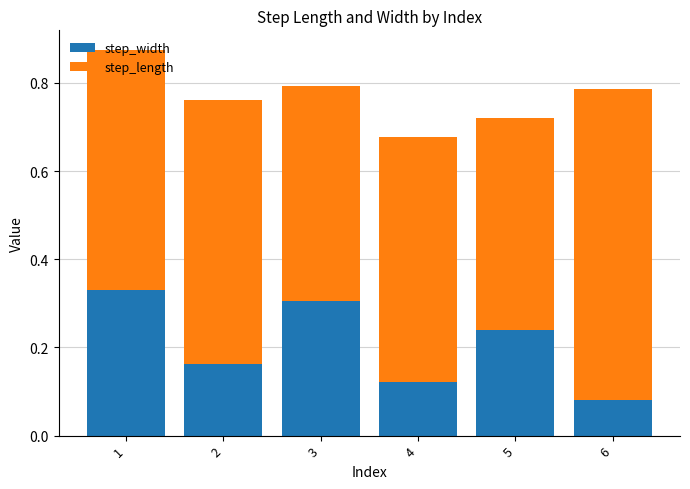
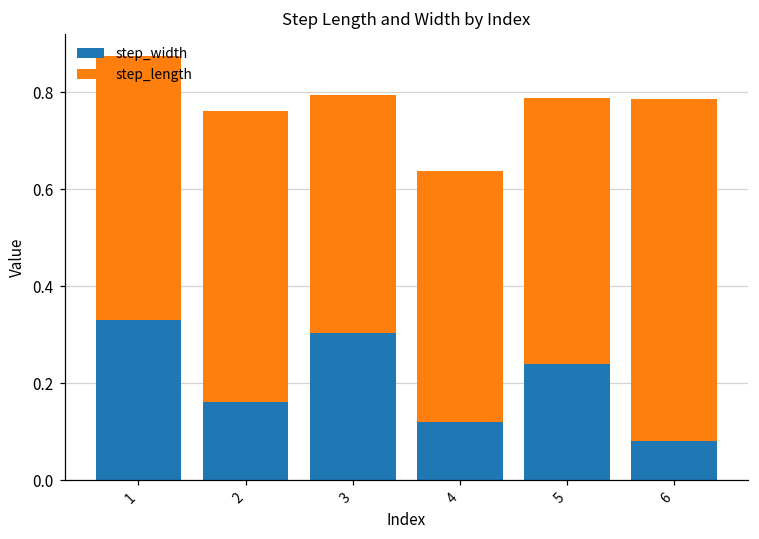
  {
    "step_width": {
      "1": 0.33,
      "2": 0.16,
      "3": 0.30,
      "4": 0.12,
      "5": 0.24,
      "6": 0.08
    },
    "step_length": {
      "1": 0.55,
      "2": 0.60,
      "3": 0.49,
-     "4": 0.56,
-     "5": 0.48,
+     "4": 0.52,
+     "5": 0.55,
      "6": 0.70
    }
  }
